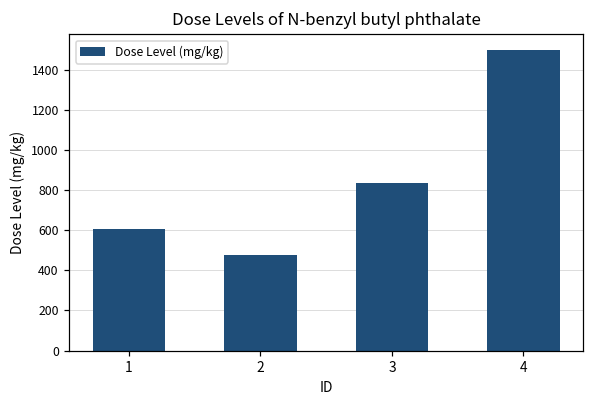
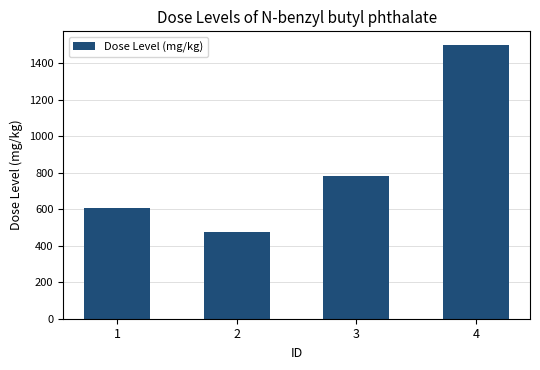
  {
    "1": 610,
    "2": 480,
-   "3": 840,
+   "3": 780,
    "4": 1500
  }
